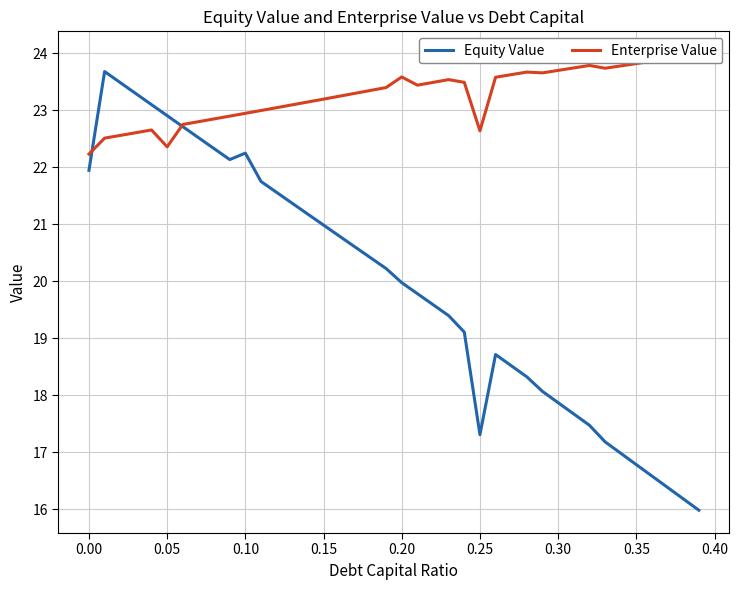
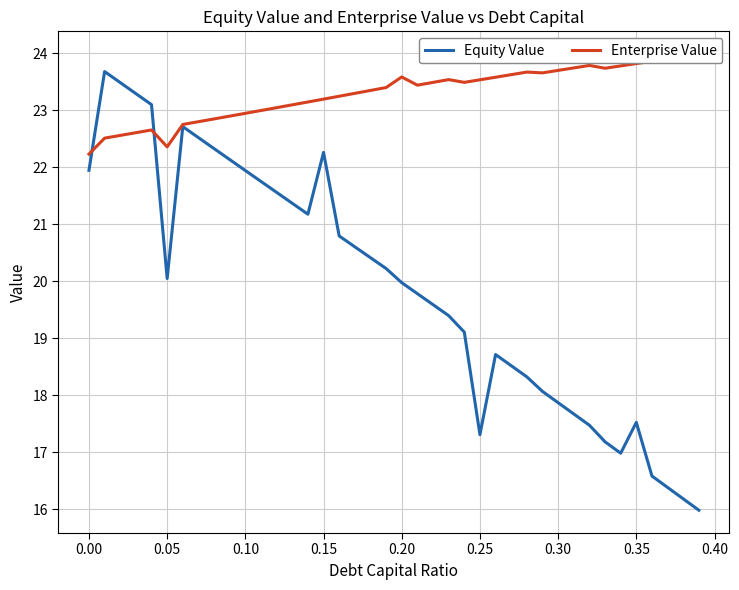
  {
    "Equity Value": {
      "0.00": 21.9,
-     "0.05": 22.9,
-     "0.10": 22.2,
-     "0.15": 21.0,
+     "0.05": 20.0,
+     "0.10": 21.9,
+     "0.15": 22.3,
      "0.20": 20.0,
      "0.25": 17.3,
      "0.30": 17.9,
-     "0.35": 16.8
+     "0.35": 17.5
    },
    "Enterprise Value": {
      "0.00": 22.2,
      "0.05": 22.4,
      "0.10": 22.9,
      "0.15": 23.2,
      "0.20": 23.6,
-     "0.25": 22.6,
+     "0.25": 23.5,
      "0.30": 23.7,
      "0.35": 23.8
    }
  }
